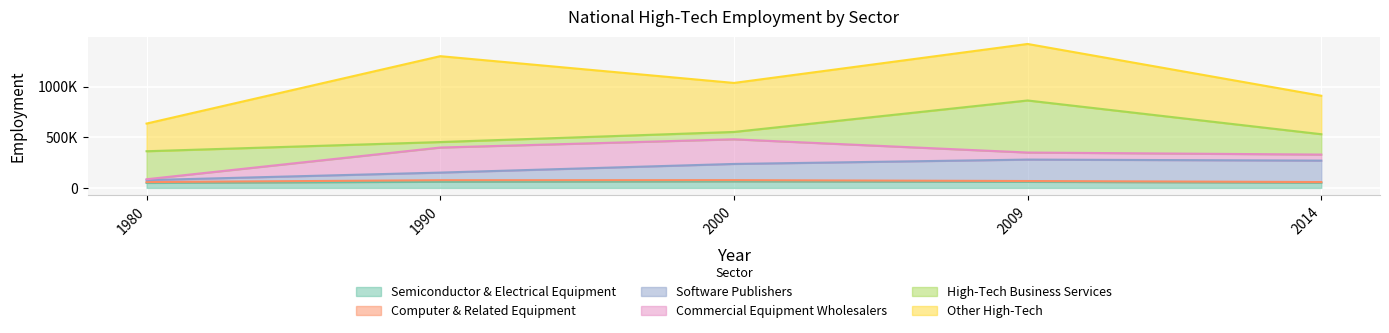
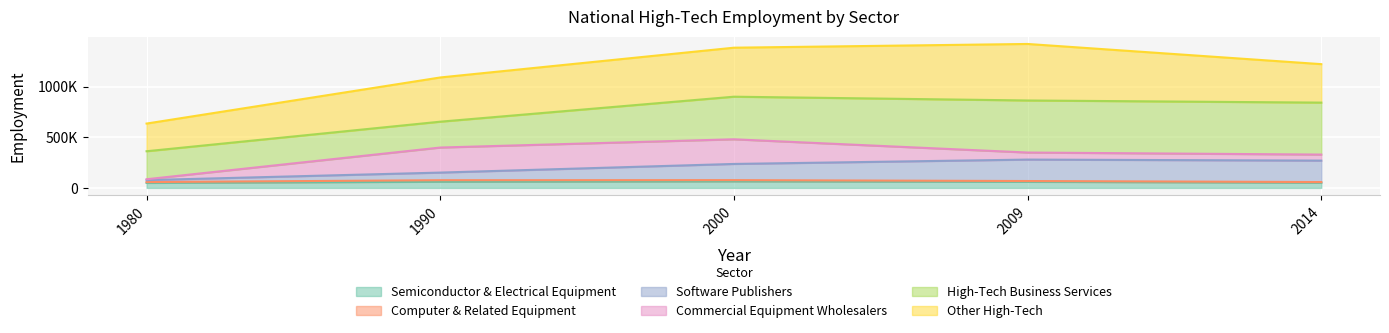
  {
    "Commercial Equipment Wholesalers": {
      "1990": 250000,
      "2000": 240000,
      "2009": 70000,
      "2014": 60000
    },
    "High-Tech Business Services": {
      "1980": 280000,
-     "1990": 50000,
-     "2000": 70000,
+     "1990": 260000,
+     "2000": 420000,
      "2009": 510000,
-     "2014": 200000
+     "2014": 510000
    },
    "Other High-Tech": {
      "1980": 270000,
-     "1990": 850000,
+     "1990": 440000,
      "2000": 480000,
      "2009": 560000,
      "2014": 380000
    }
  }
